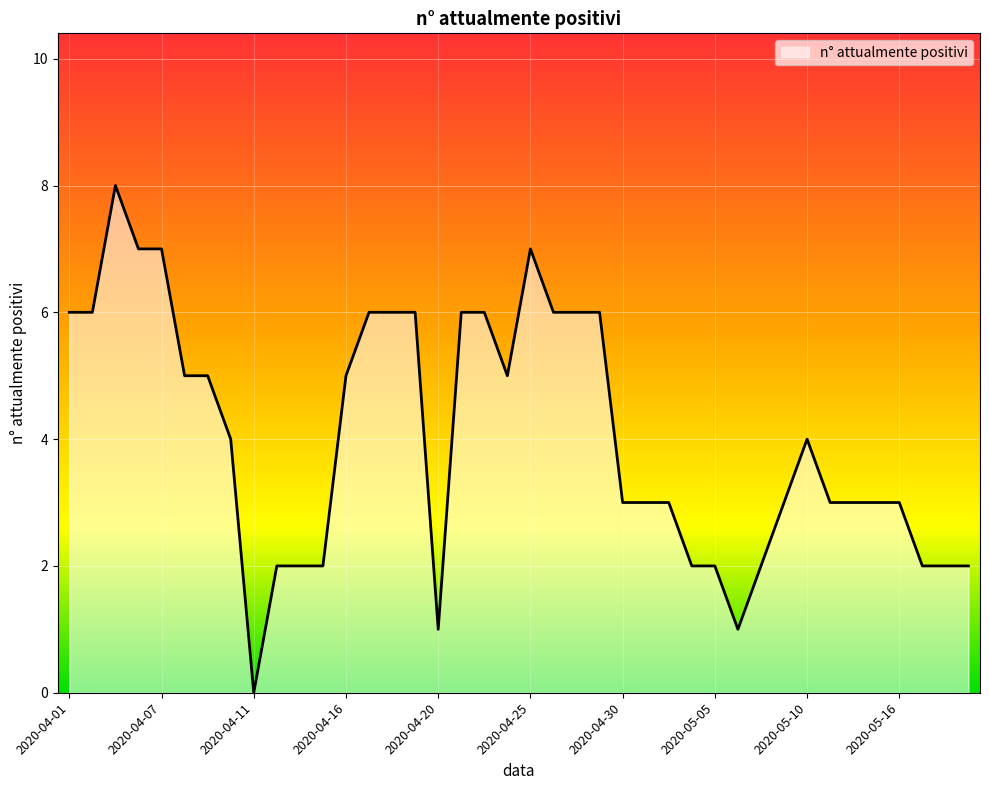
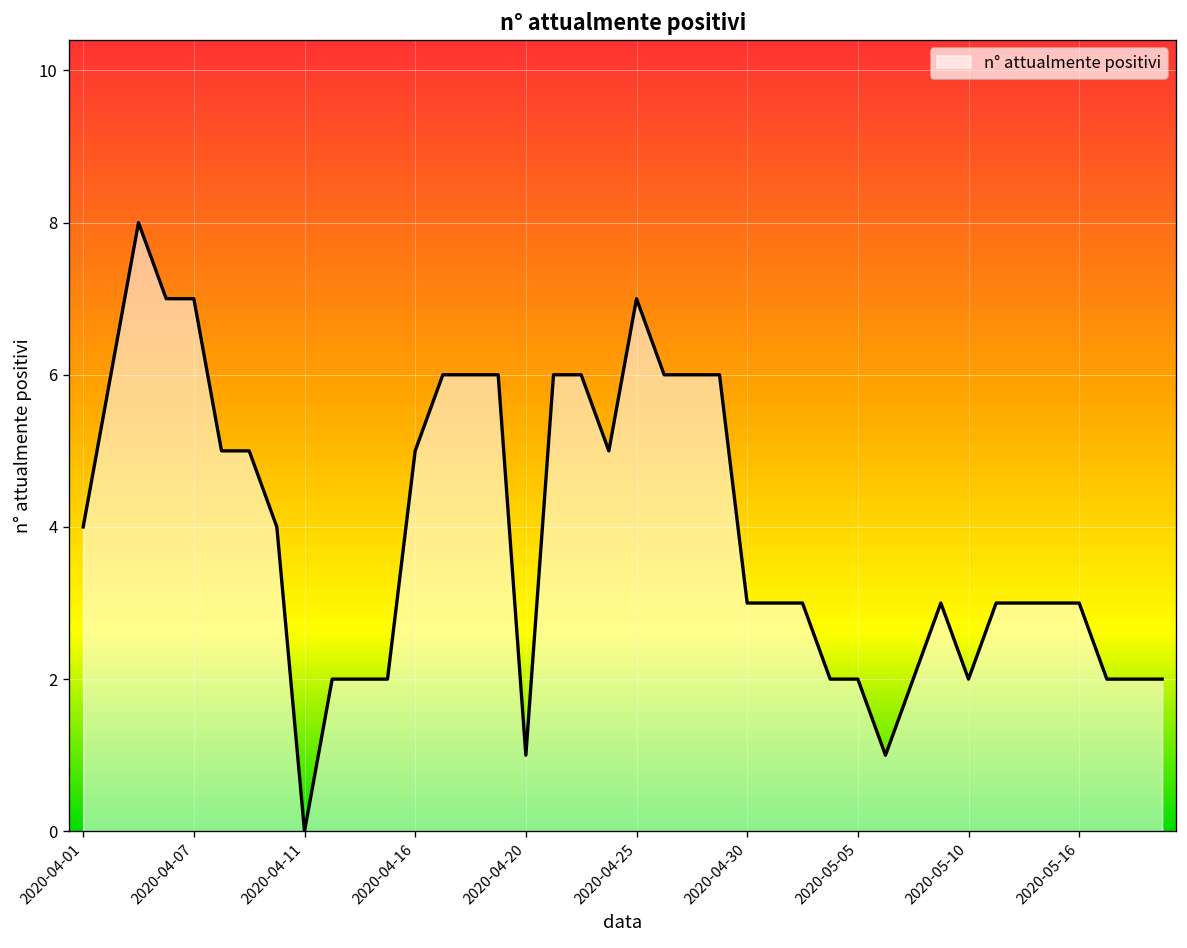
  {
-   "2020-04-01": 6,
+   "2020-04-01": 4,
    "2020-04-07": 7,
    "2020-04-11": 0,
    "2020-04-16": 5,
    "2020-04-20": 1,
    "2020-04-25": 7,
    "2020-04-30": 3,
    "2020-05-05": 2,
-   "2020-05-10": 4,
+   "2020-05-10": 2,
    "2020-05-16": 3
  }
